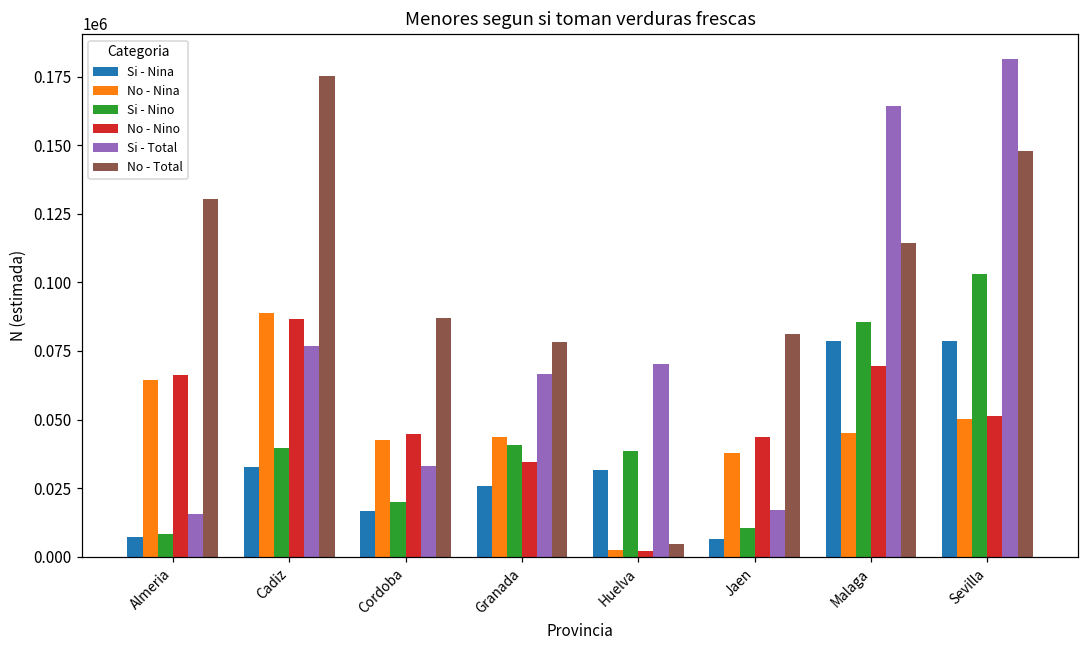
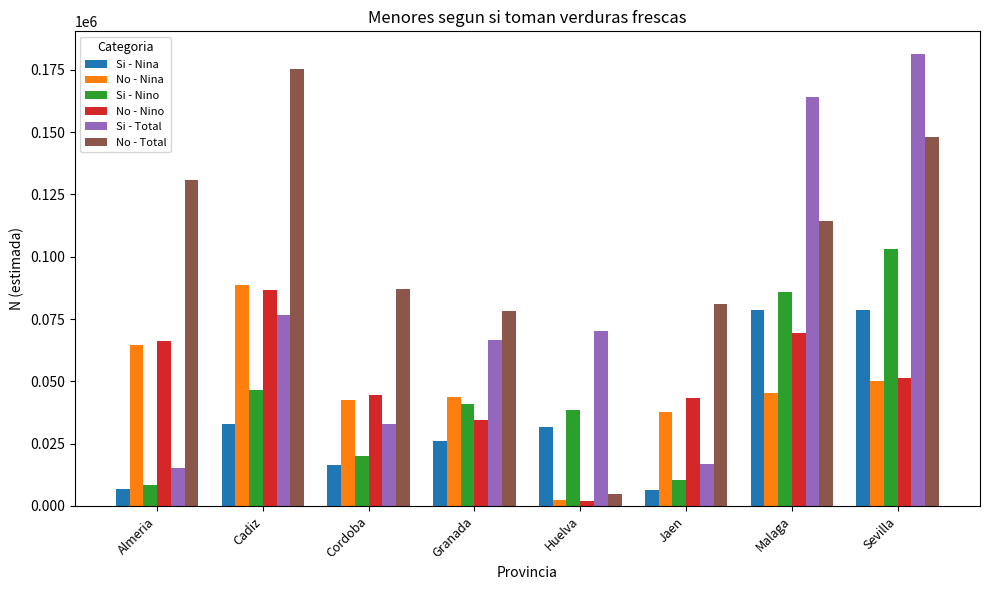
  {
    "Si - Nina": {
      "Almeria": 7000,
      "Cadiz": 33000,
      "Cordoba": 17000,
      "Granada": 26000,
      "Huelva": 32000,
      "Jaen": 7000,
      "Malaga": 79000,
      "Sevilla": 78000
    },
    "No - Nina": {
      "Almeria": 64000,
      "Cadiz": 89000,
      "Cordoba": 43000,
      "Granada": 44000,
      "Huelva": 2000,
      "Jaen": 38000,
      "Malaga": 45000,
      "Sevilla": 50000
    },
    "Si - Nino": {
      "Almeria": 8000,
-     "Cadiz": 40000,
+     "Cadiz": 46000,
      "Cordoba": 20000,
      "Granada": 41000,
      "Huelva": 39000,
      "Jaen": 10000,
      "Malaga": 86000,
      "Sevilla": 103000
    },
    "No - Nino": {
      "Almeria": 66000,
      "Cadiz": 87000,
      "Cordoba": 45000,
      "Granada": 34000,
      "Huelva": 2000,
      "Jaen": 43000,
      "Malaga": 69000,
      "Sevilla": 51000
    },
    "Si - Total": {
      "Almeria": 15000,
      "Cadiz": 77000,
      "Cordoba": 33000,
      "Granada": 67000,
      "Huelva": 70000,
      "Jaen": 17000,
      "Malaga": 164000,
      "Sevilla": 181000
    },
    "No - Total": {
      "Almeria": 131000,
      "Cadiz": 175000,
      "Cordoba": 87000,
      "Granada": 78000,
      "Huelva": 5000,
      "Jaen": 81000,
      "Malaga": 115000,
      "Sevilla": 148000
    }
  }
